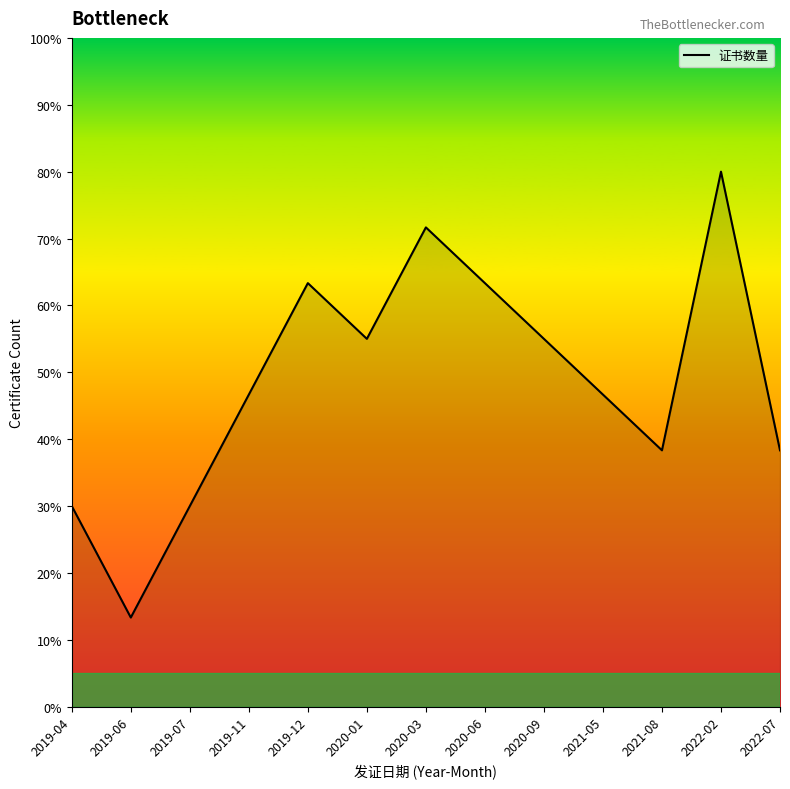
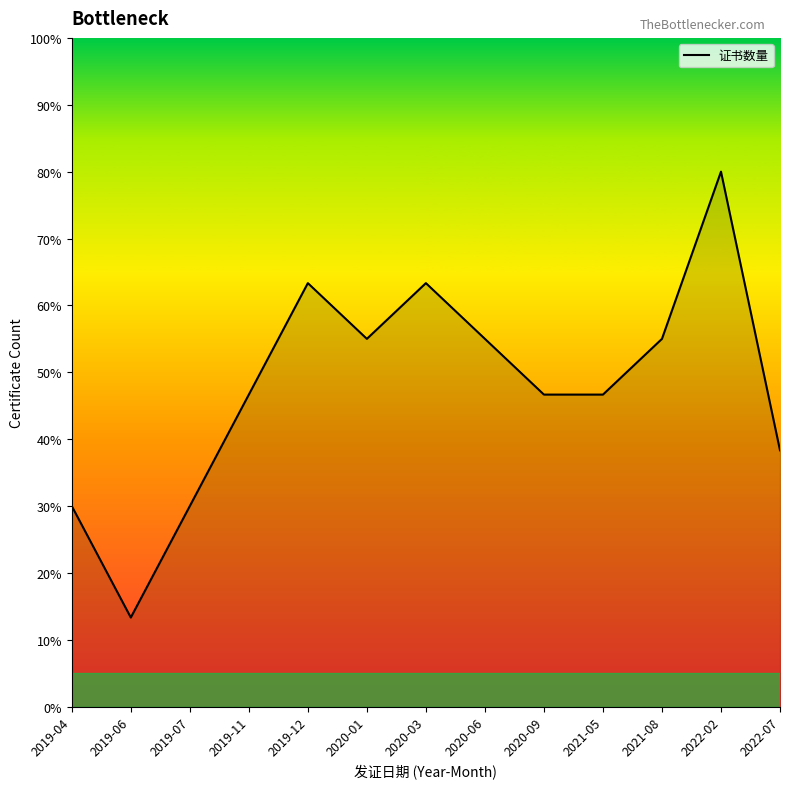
  {
    "2019-04": "30%",
    "2019-06": "13%",
    "2019-07": "30%",
    "2019-11": "47%",
    "2019-12": "63%",
    "2020-01": "55%",
-   "2020-03": "72%",
-   "2020-06": "63%",
-   "2020-09": "55%",
+   "2020-03": "63%",
+   "2020-06": "55%",
+   "2020-09": "47%",
    "2021-05": "47%",
-   "2021-08": "38%",
+   "2021-08": "55%",
    "2022-02": "80%",
    "2022-07": "38%"
  }
